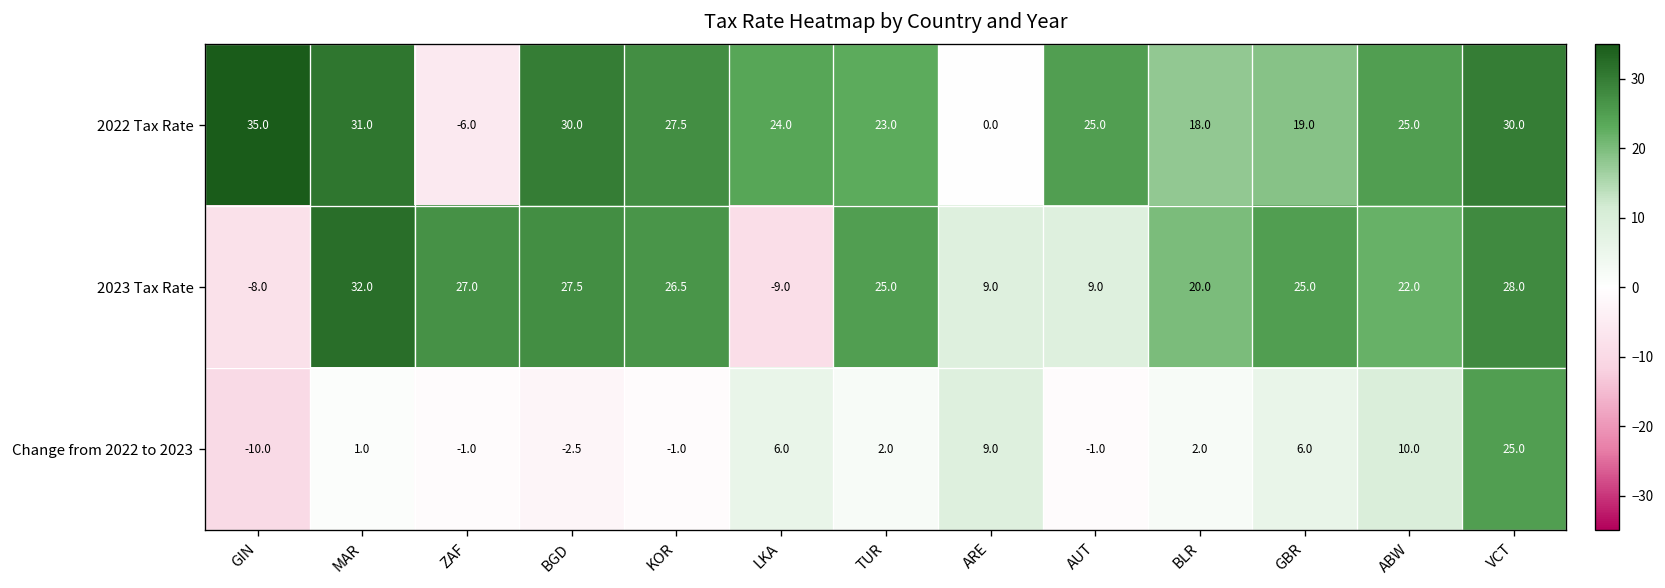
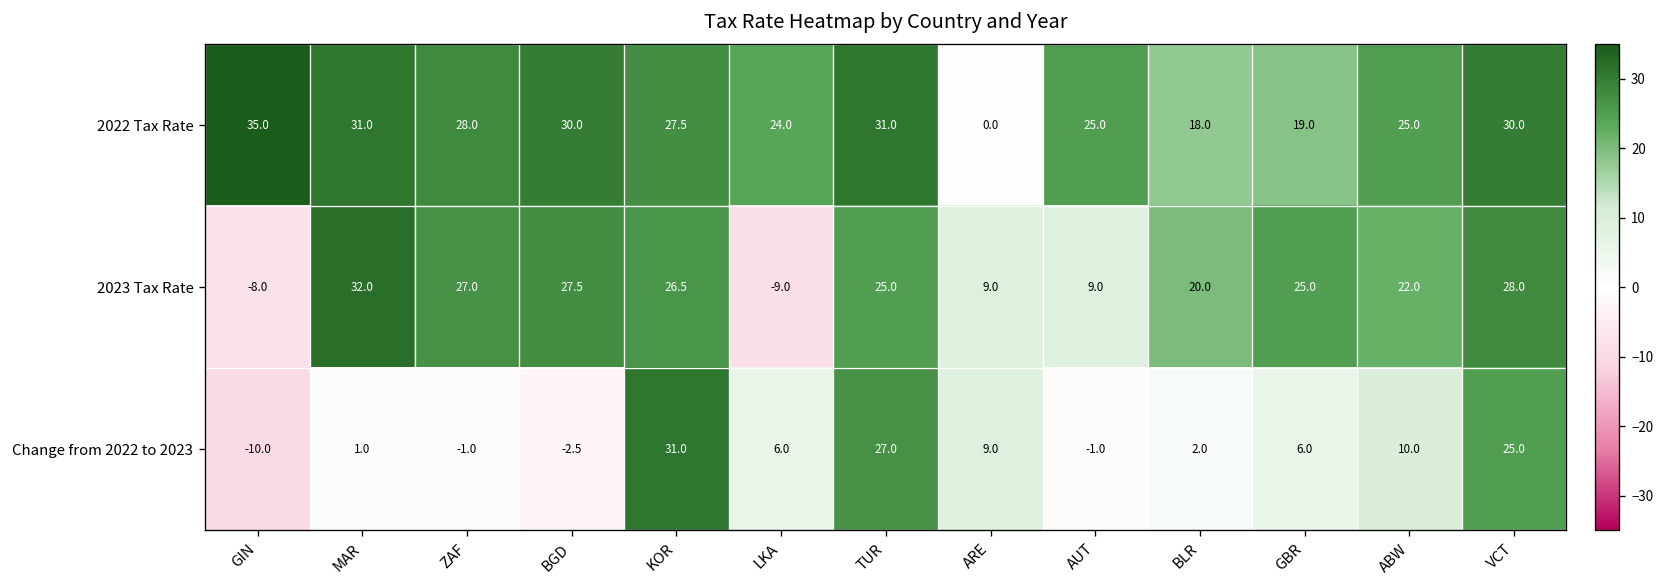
  {
    "2022 Tax Rate": {
      "GIN": 35.0,
      "MAR": 31.0,
-     "ZAF": -6.0,
+     "ZAF": 28.0,
      "BGD": 30.0,
      "KOR": 27.5,
      "LKA": 24.0,
-     "TUR": 23.0,
+     "TUR": 31.0,
      "ARE": 0.0,
      "AUT": 25.0,
      "BLR": 18.0,
      "GBR": 19.0,
      "ABW": 25.0,
      "VCT": 30.0
    },
    "2023 Tax Rate": {
      "GIN": -8.0,
      "MAR": 32.0,
      "ZAF": 27.0,
      "BGD": 27.5,
      "KOR": 26.5,
      "LKA": -9.0,
      "TUR": 25.0,
      "ARE": 9.0,
      "AUT": 9.0,
      "BLR": 20.0,
      "GBR": 25.0,
      "ABW": 22.0,
      "VCT": 28.0
    },
    "Change from 2022 to 2023": {
      "GIN": -10.0,
      "MAR": 1.0,
      "ZAF": -1.0,
      "BGD": -2.5,
-     "KOR": -1.0,
+     "KOR": 31.0,
      "LKA": 6.0,
-     "TUR": 2.0,
+     "TUR": 27.0,
      "ARE": 9.0,
      "AUT": -1.0,
      "BLR": 2.0,
      "GBR": 6.0,
      "ABW": 10.0,
      "VCT": 25.0
    }
  }
